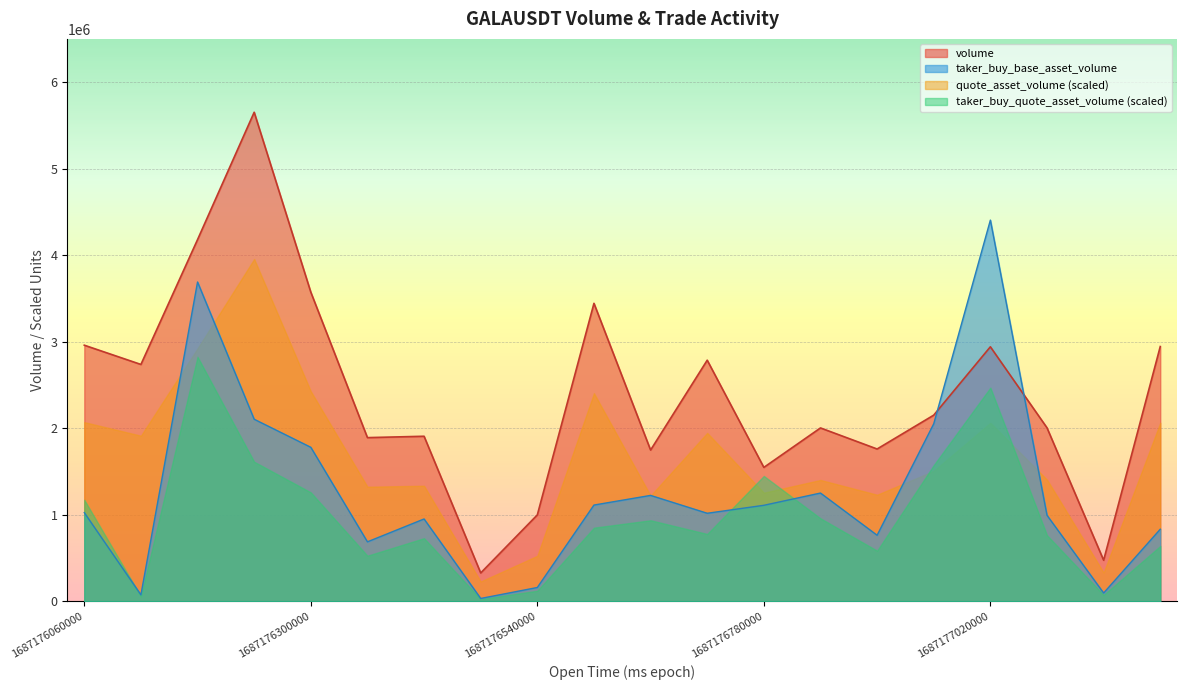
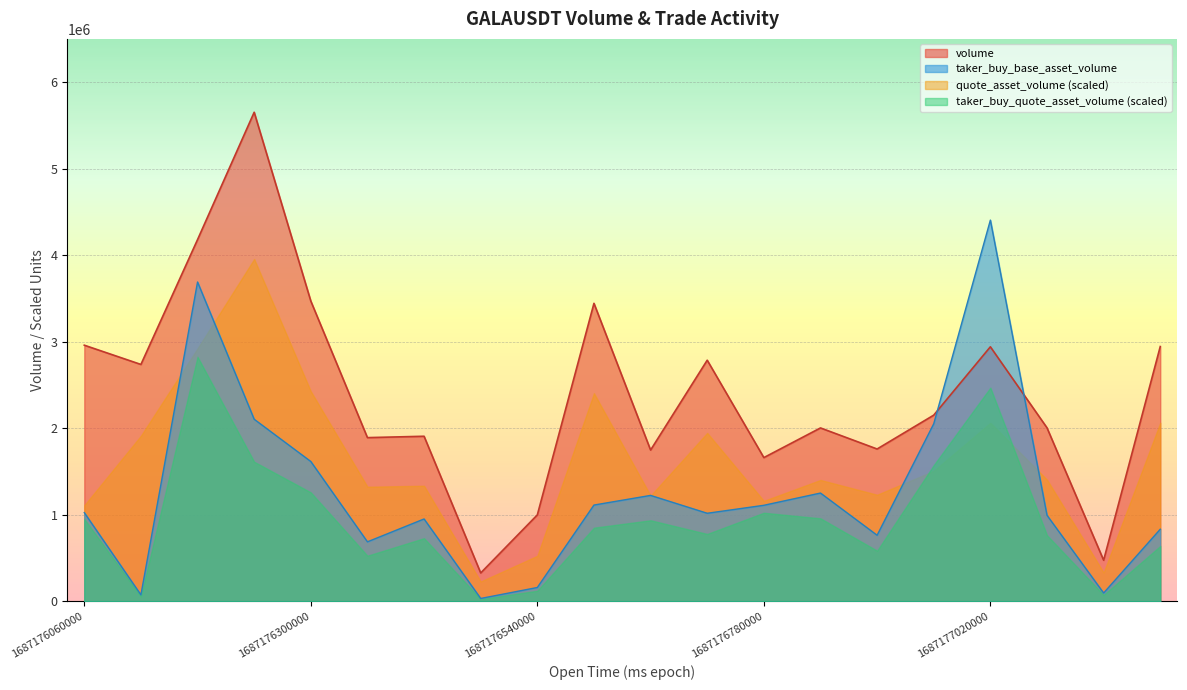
  {
    "volume": {
      "1687176060000": 3000000,
-     "1687176300000": 3600000,
+     "1687176300000": 3500000,
      "1687176540000": 1000000,
-     "1687176780000": 1500000,
+     "1687176780000": 1700000,
      "1687177020000": 2900000
    },
    "taker_buy_base_asset_volume": {
      "1687176060000": 1000000,
-     "1687176300000": 1800000,
+     "1687176300000": 1600000,
      "1687176540000": 200000,
      "1687176780000": 1100000,
      "1687177020000": 4400000
    },
    "quote_asset_volume (scaled)": {
-     "1687176060000": 2100000,
+     "1687176060000": 1100000,
      "1687176300000": 2400000,
      "1687176540000": 500000,
-     "1687176780000": 1300000,
+     "1687176780000": 1200000,
      "1687177020000": 2100000
    },
    "taker_buy_quote_asset_volume (scaled)": {
-     "1687176060000": 1200000,
+     "1687176060000": 1000000,
      "1687176300000": 1300000,
      "1687176540000": 100000,
-     "1687176780000": 1400000,
+     "1687176780000": 1000000,
      "1687177020000": 2500000
    }
  }
